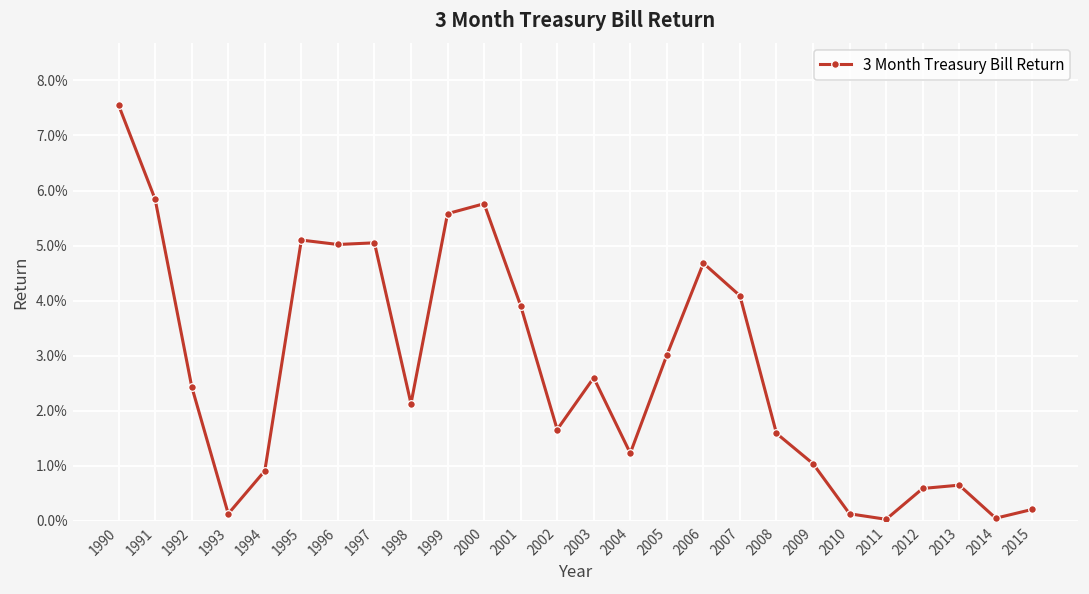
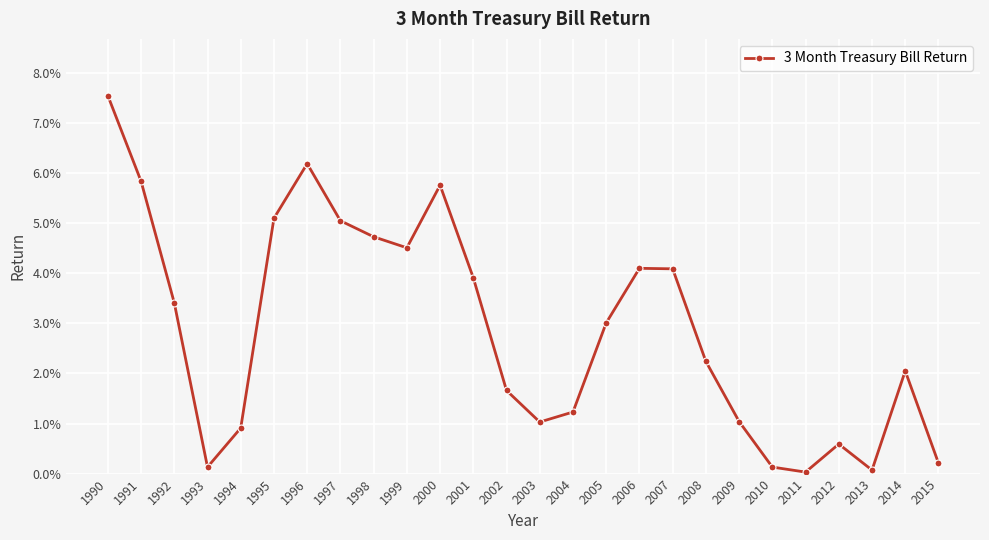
  {
    "1990": "7.6%",
    "1991": "5.8%",
-   "1992": "2.4%",
+   "1992": "3.4%",
    "1993": "0.1%",
    "1994": "0.9%",
    "1995": "5.1%",
-   "1996": "5.0%",
+   "1996": "6.2%",
    "1997": "5.1%",
-   "1998": "2.1%",
-   "1999": "5.6%",
+   "1998": "4.7%",
+   "1999": "4.5%",
    "2000": "5.8%",
    "2001": "3.9%",
    "2002": "1.7%",
-   "2003": "2.6%",
+   "2003": "1.0%",
    "2004": "1.2%",
    "2005": "3.0%",
-   "2006": "4.7%",
+   "2006": "4.1%",
    "2007": "4.1%",
-   "2008": "1.6%",
+   "2008": "2.2%",
    "2009": "1.0%",
    "2010": "0.1%",
    "2011": "0.0%",
    "2012": "0.6%",
-   "2013": "0.7%",
-   "2014": "0.1%",
+   "2013": "0.1%",
+   "2014": "2.1%",
    "2015": "0.2%"
  }
